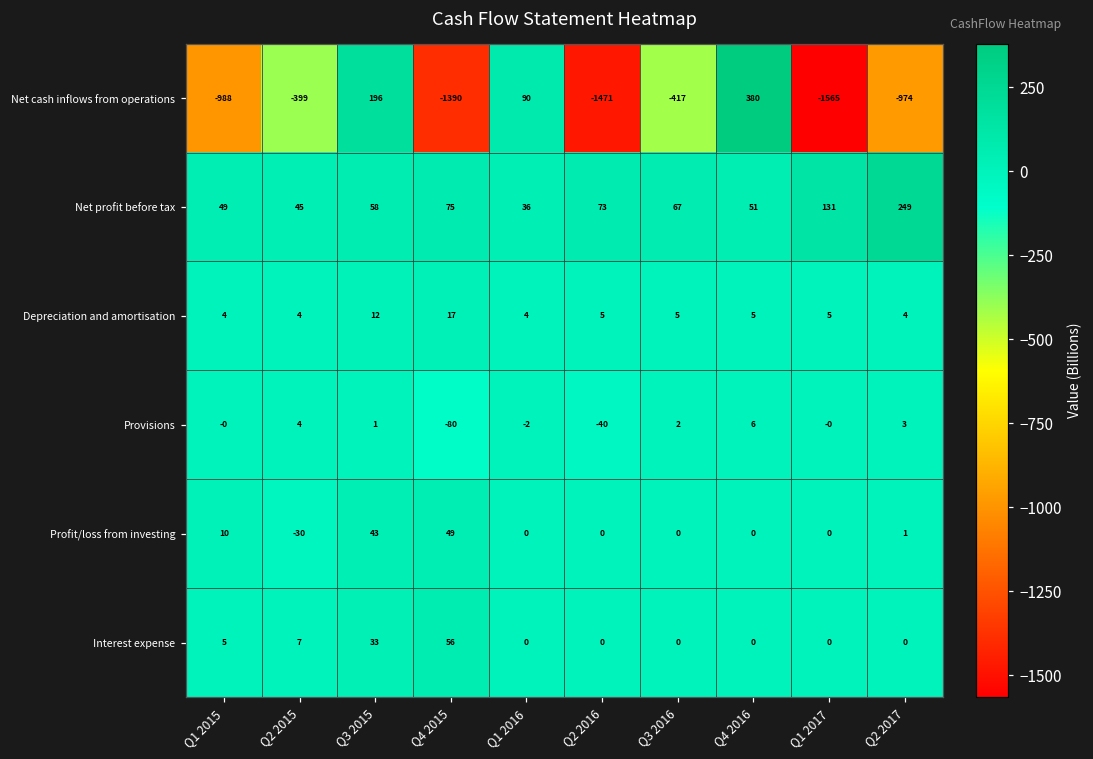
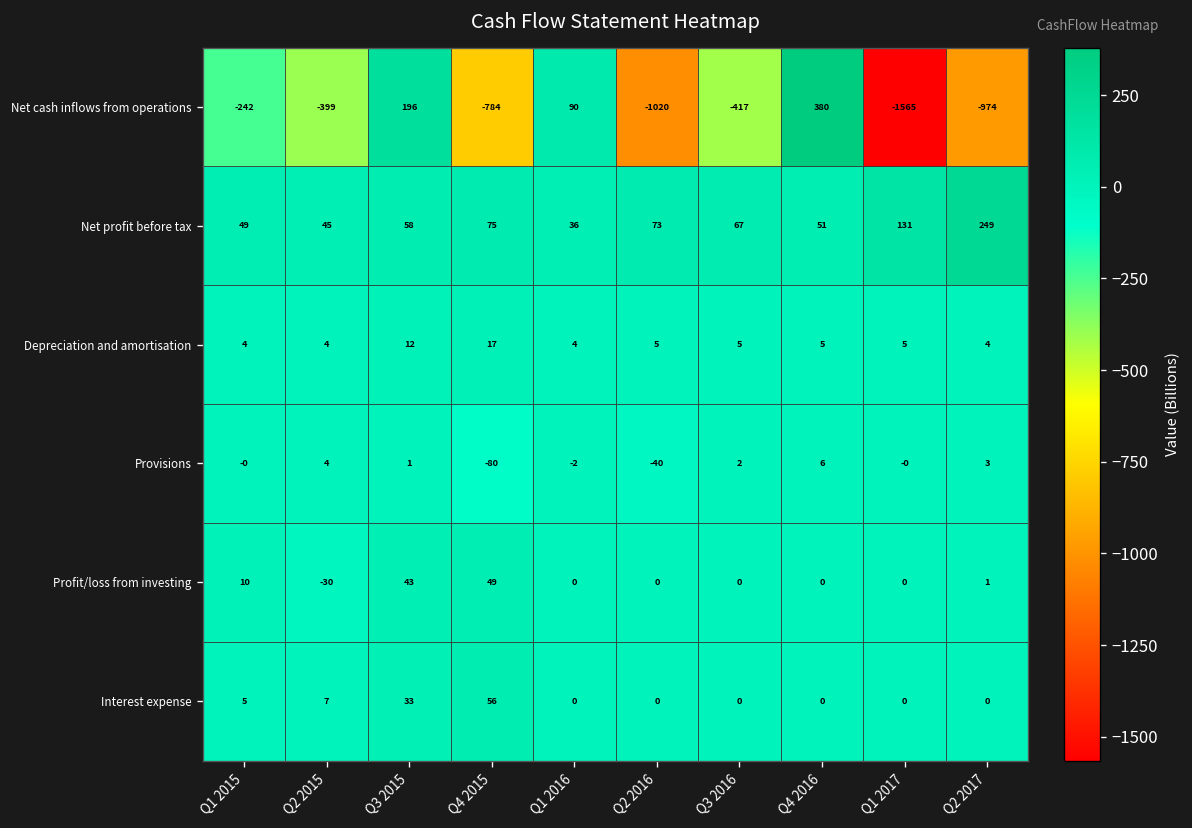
  {
    "Net cash inflows from operations": {
-     "Q1 2015": -988,
+     "Q1 2015": -242,
      "Q2 2015": -399,
      "Q3 2015": 196,
-     "Q4 2015": -1390,
+     "Q4 2015": -784,
      "Q1 2016": 90,
-     "Q2 2016": -1471,
+     "Q2 2016": -1020,
      "Q3 2016": -417,
      "Q4 2016": 380,
      "Q1 2017": -1565,
      "Q2 2017": -974
    },
    "Net profit before tax": {
      "Q1 2015": 49,
      "Q2 2015": 45,
      "Q3 2015": 58,
      "Q4 2015": 75,
      "Q1 2016": 36,
      "Q2 2016": 73,
      "Q3 2016": 67,
      "Q4 2016": 51,
      "Q1 2017": 131,
      "Q2 2017": 249
    },
    "Depreciation and amortisation": {
      "Q1 2015": 4,
      "Q2 2015": 4,
      "Q3 2015": 12,
      "Q4 2015": 17,
      "Q1 2016": 4,
      "Q2 2016": 5,
      "Q3 2016": 5,
      "Q4 2016": 5,
      "Q1 2017": 5,
      "Q2 2017": 4
    },
    "Provisions": {
      "Q1 2015": -0,
      "Q2 2015": 4,
      "Q3 2015": 1,
      "Q4 2015": -80,
      "Q1 2016": -2,
      "Q2 2016": -40,
      "Q3 2016": 2,
      "Q4 2016": 6,
      "Q1 2017": -0,
      "Q2 2017": 3
    },
    "Profit/loss from investing": {
      "Q1 2015": 10,
      "Q2 2015": -30,
      "Q3 2015": 43,
      "Q4 2015": 49,
      "Q1 2016": 0,
      "Q2 2016": 0,
      "Q3 2016": 0,
      "Q4 2016": 0,
      "Q1 2017": 0,
      "Q2 2017": 1
    },
    "Interest expense": {
      "Q1 2015": 5,
      "Q2 2015": 7,
      "Q3 2015": 33,
      "Q4 2015": 56,
      "Q1 2016": 0,
      "Q2 2016": 0,
      "Q3 2016": 0,
      "Q4 2016": 0,
      "Q1 2017": 0,
      "Q2 2017": 0
    }
  }
